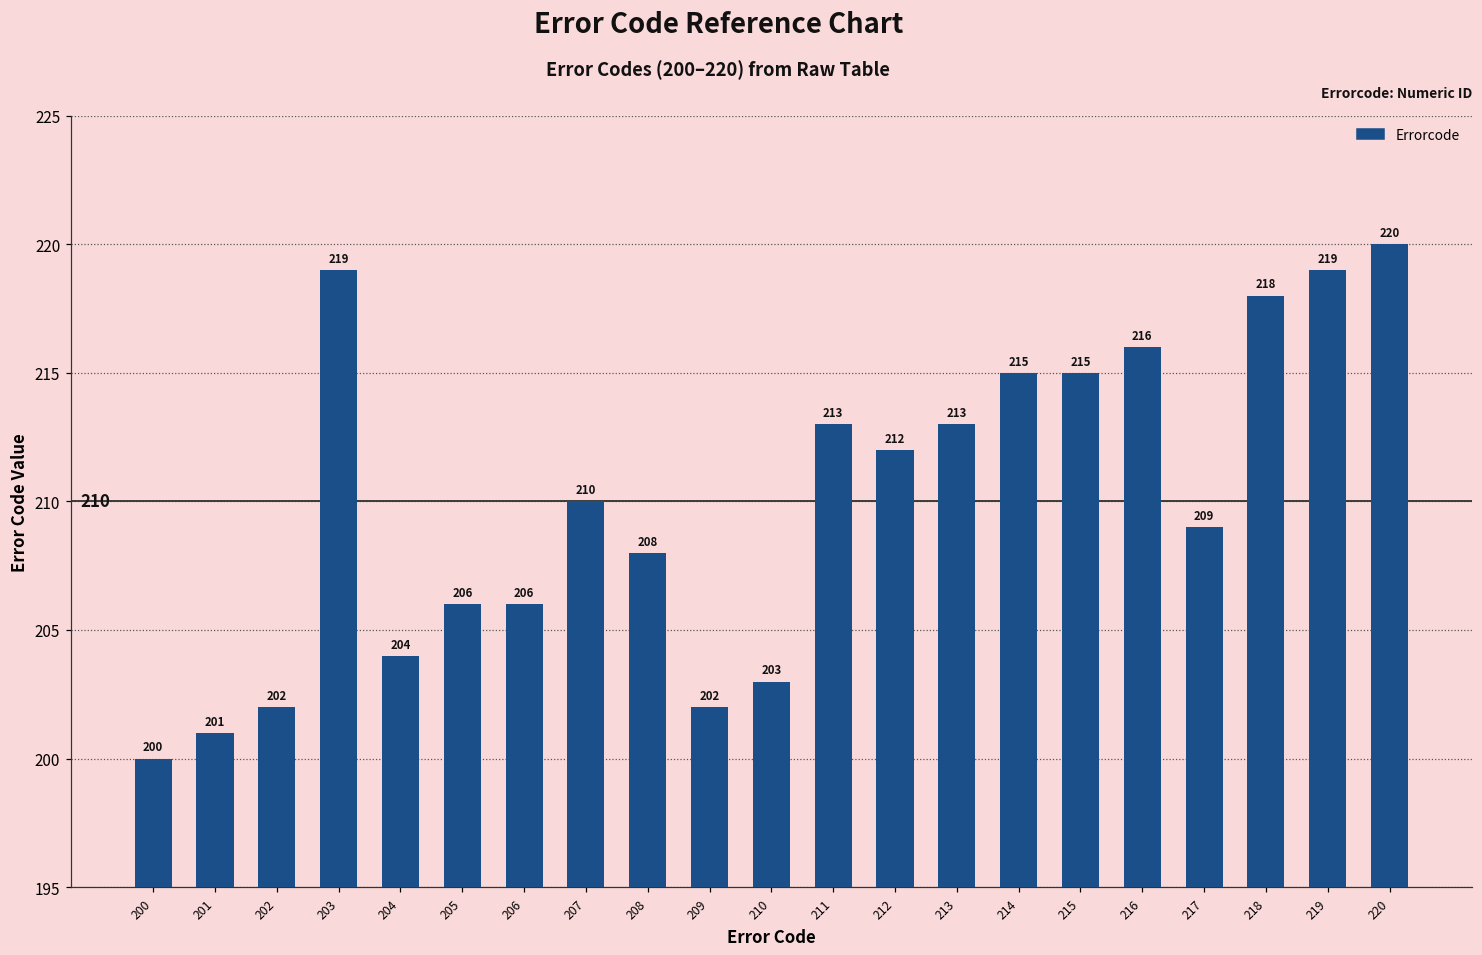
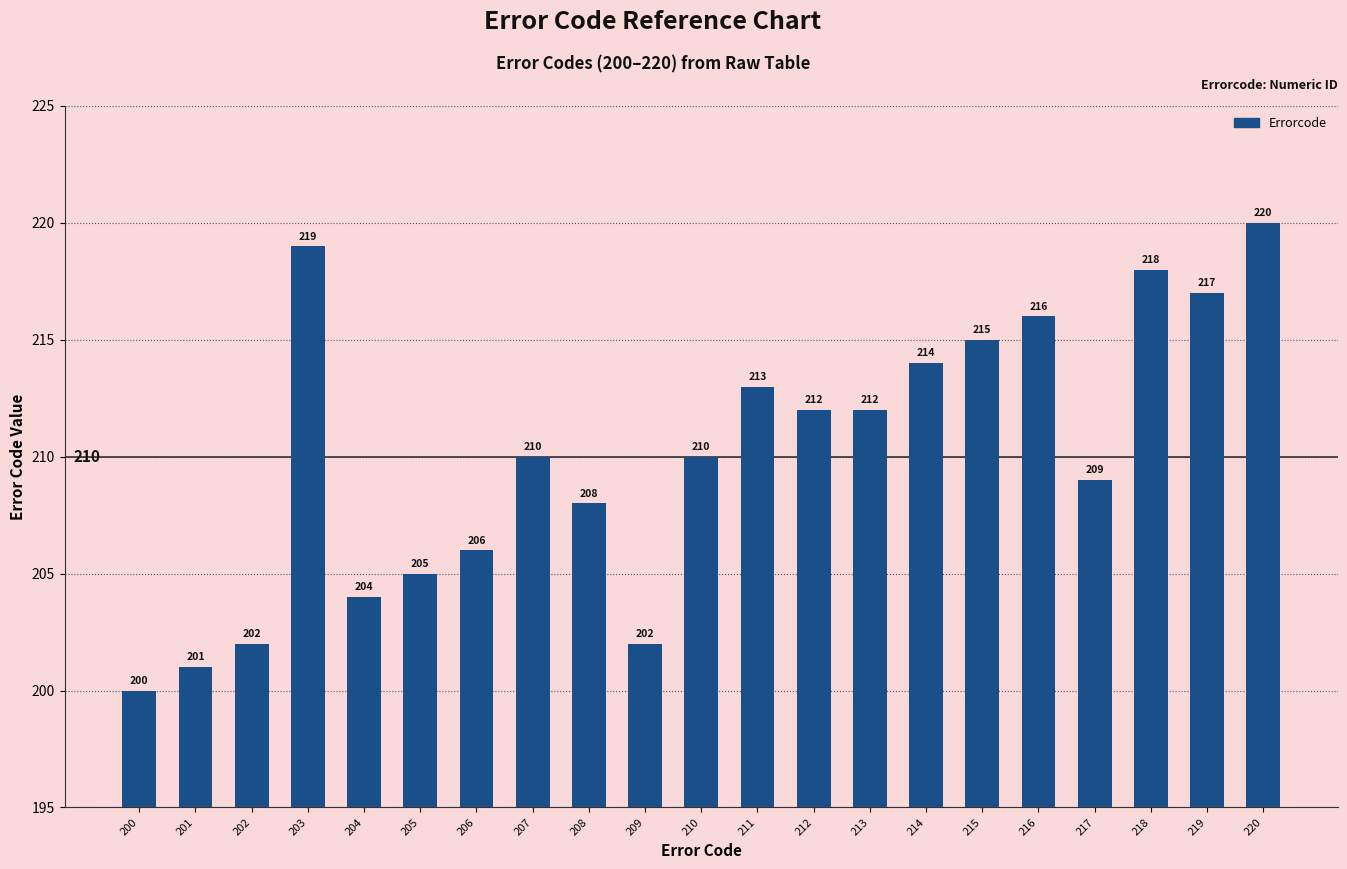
  {
    "200": 200,
    "201": 201,
    "202": 202,
    "203": 219,
    "204": 204,
-   "205": 206,
+   "205": 205,
    "206": 206,
    "207": 210,
    "208": 208,
    "209": 202,
-   "210": 203,
+   "210": 210,
    "211": 213,
    "212": 212,
-   "213": 213,
-   "214": 215,
+   "213": 212,
+   "214": 214,
    "215": 215,
    "216": 216,
    "217": 209,
    "218": 218,
-   "219": 219,
+   "219": 217,
    "220": 220
  }
